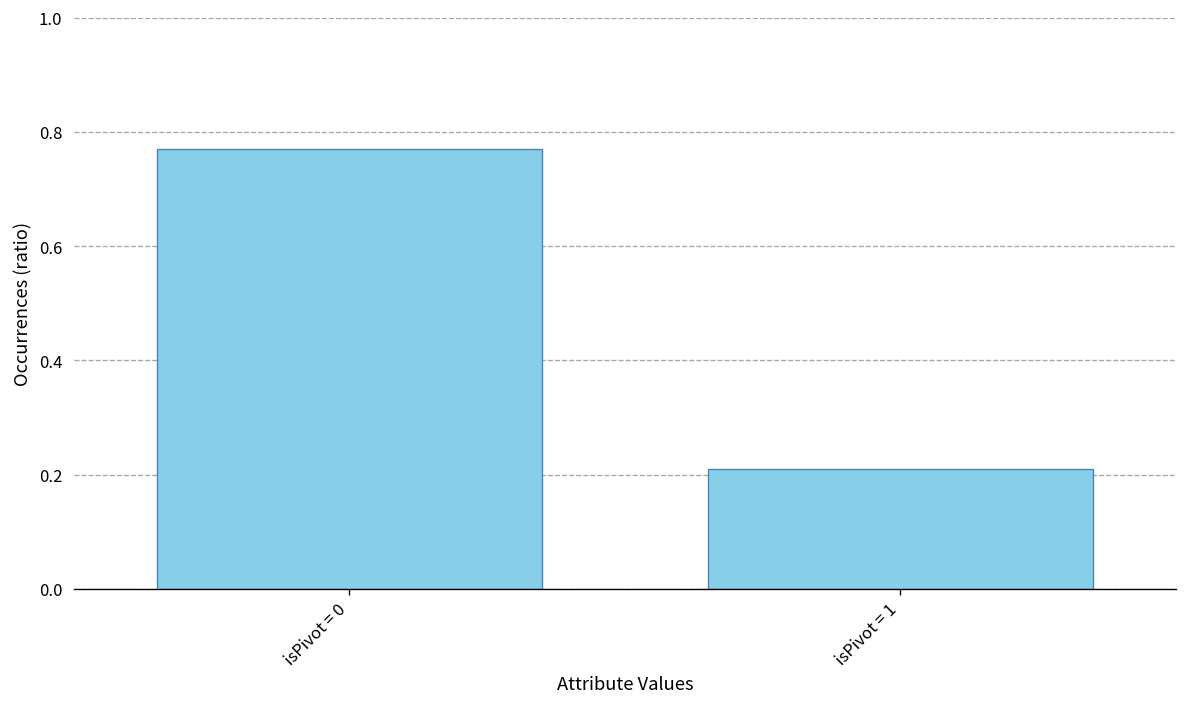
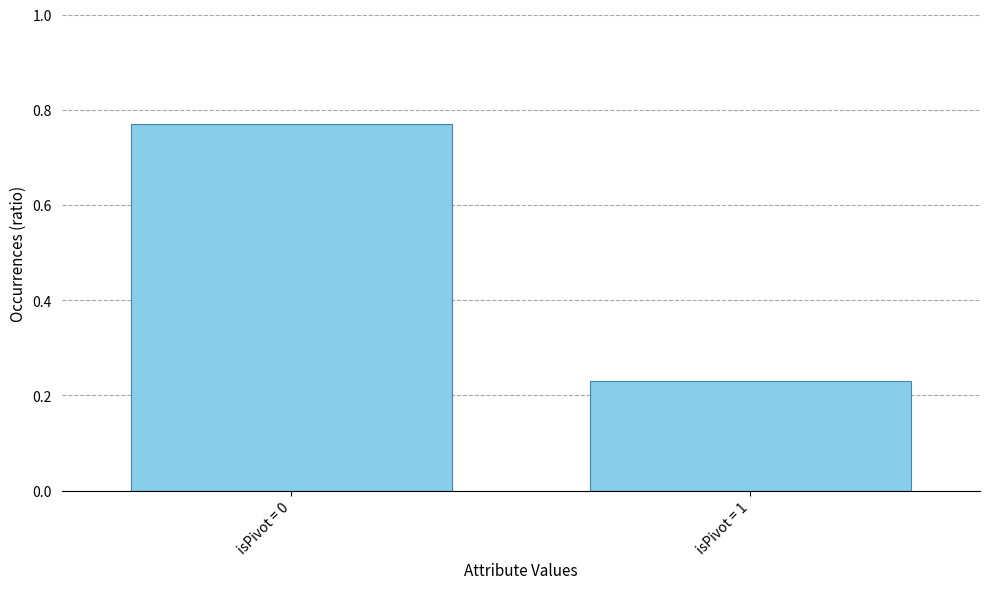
  {
    "isPivot = 0": 0.77,
-   "isPivot = 1": 0.21
+   "isPivot = 1": 0.23
  }
